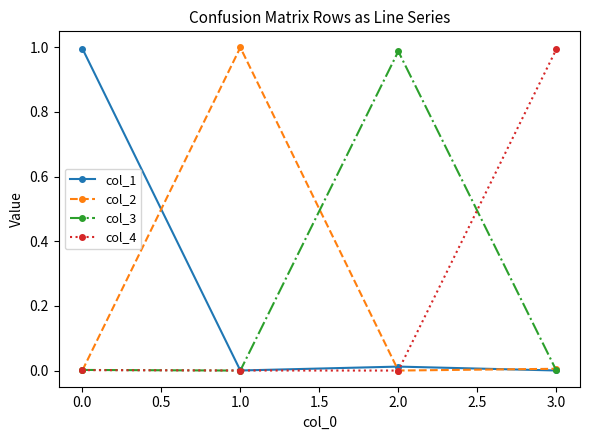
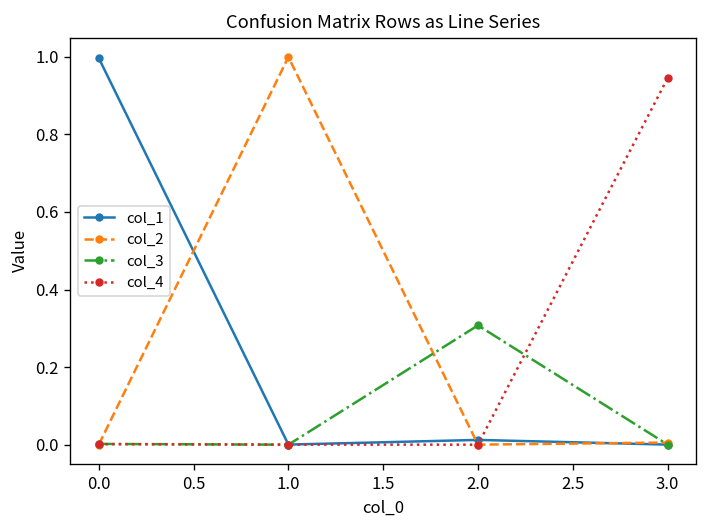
  {
    "col_1": {
      "0.0": 1.00,
      "2.0": 0.01
    },
    "col_2": {
      "1.0": 1.00
    },
    "col_3": {
-     "2.0": 0.99
+     "2.0": 0.31
    },
    "col_4": {
-     "3.0": 0.99
+     "3.0": 0.94
    }
  }
